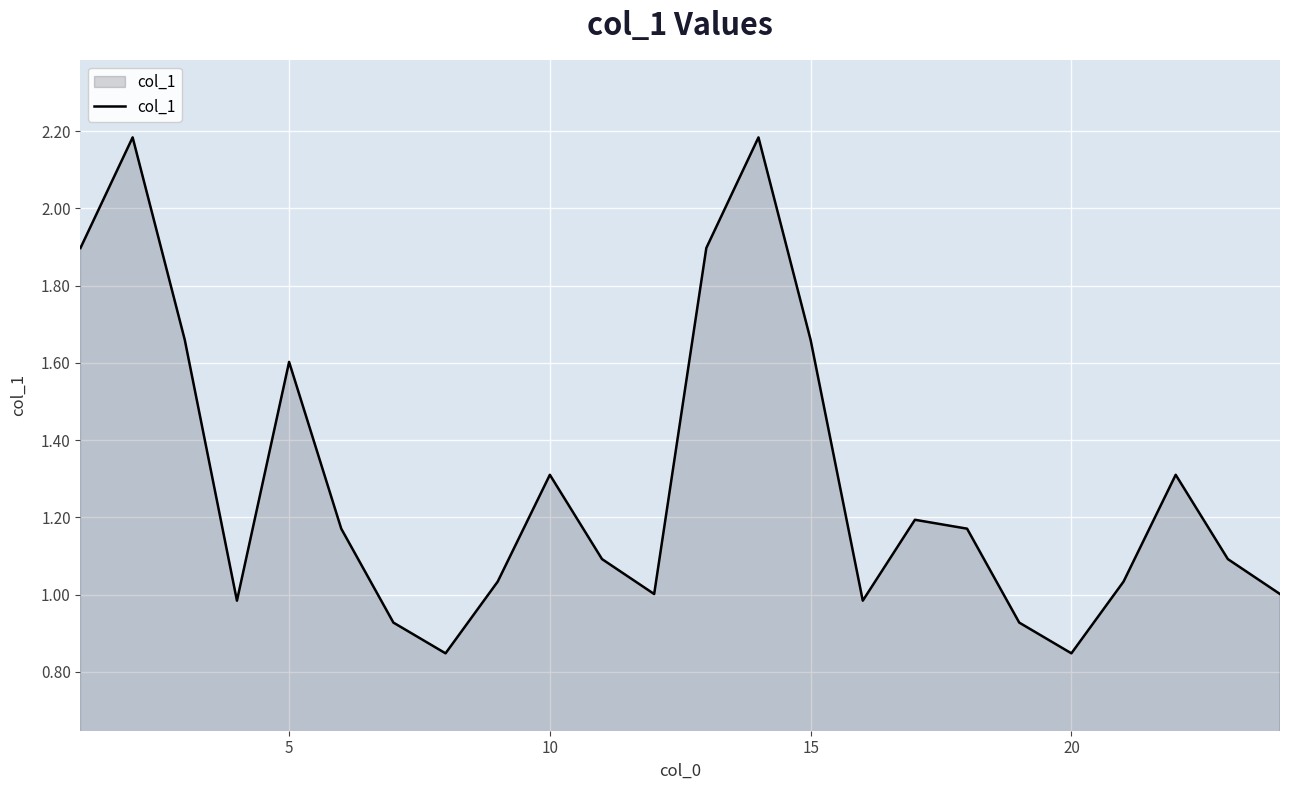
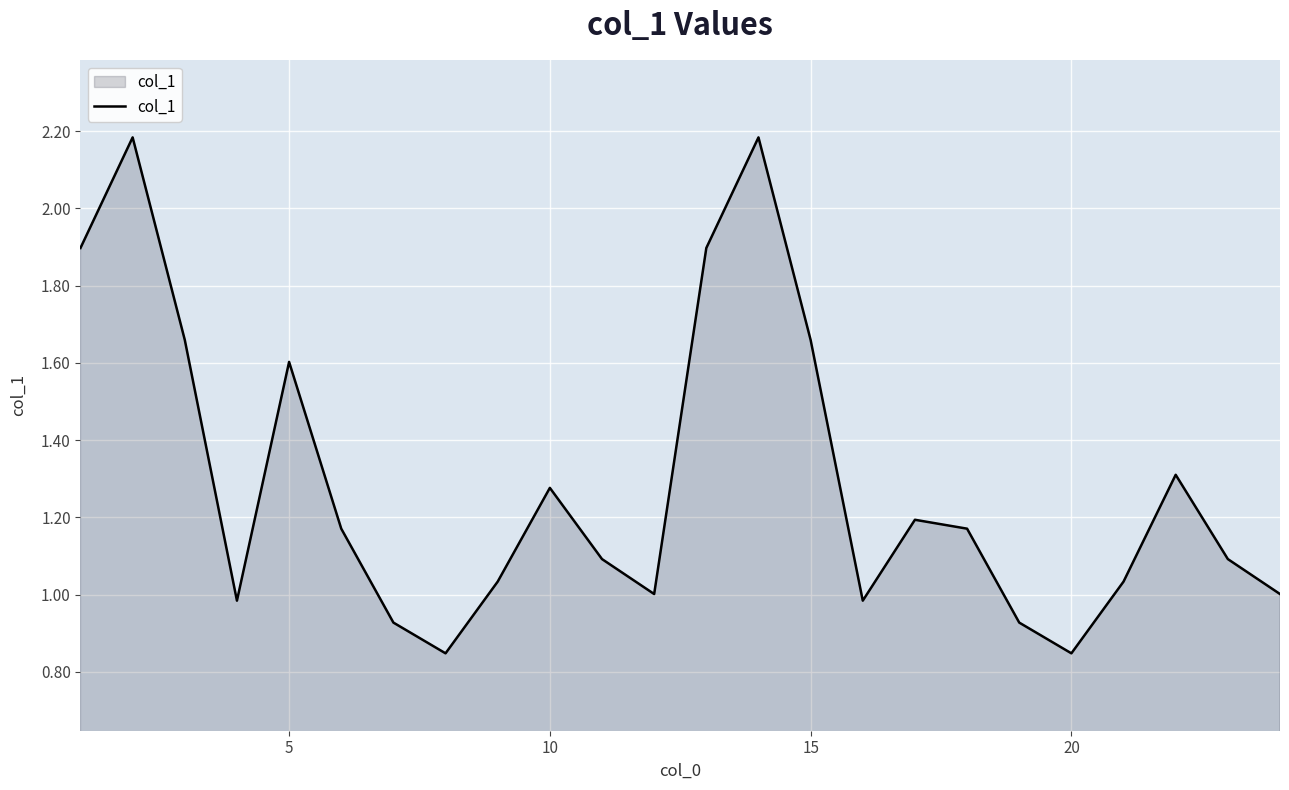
  {
    "5": 1.60,
-   "10": 1.31,
+   "10": 1.28,
    "15": 1.66,
    "20": 0.85
  }
